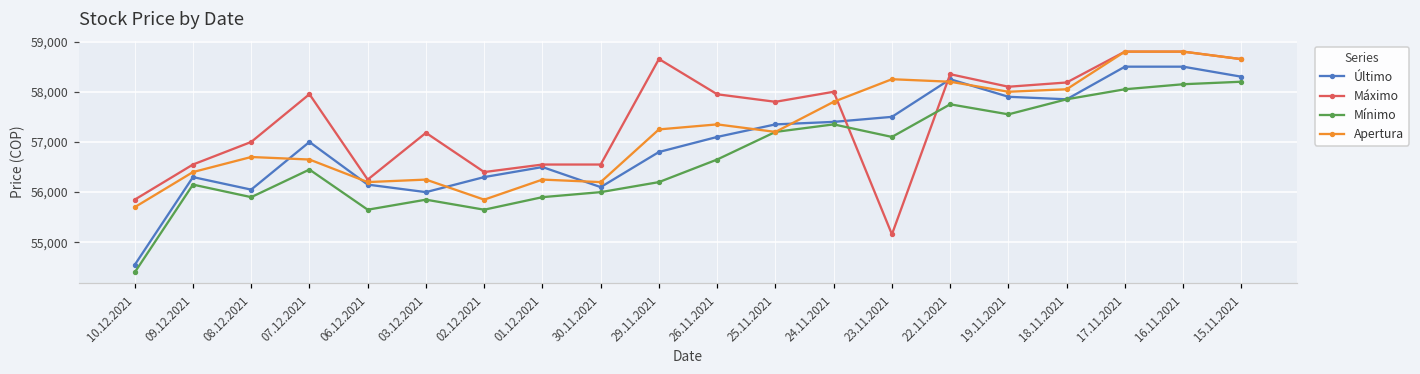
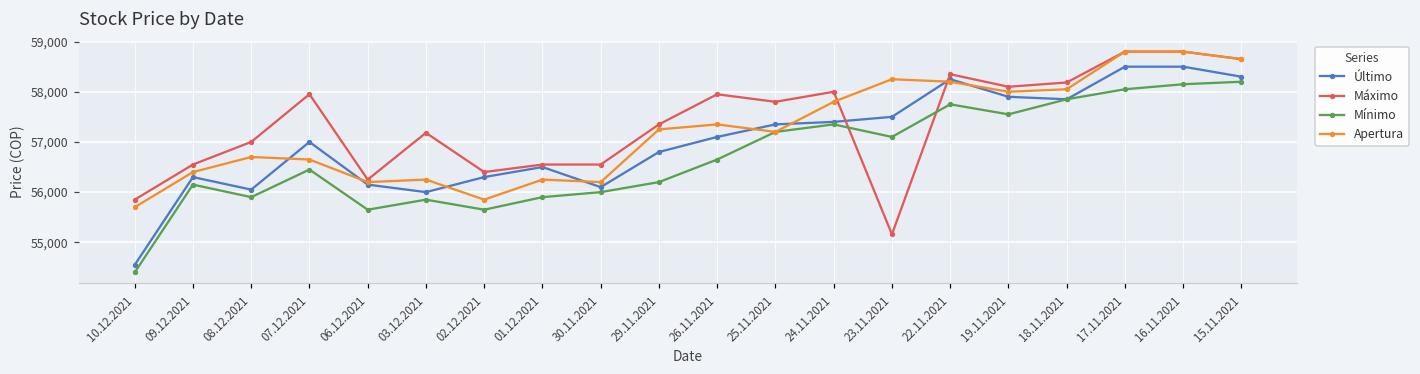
  {
    "Último": {
      "10.12.2021": "54,600",
      "09.12.2021": "56,300",
      "08.12.2021": "56,100",
      "07.12.2021": "57,000",
      "03.12.2021": "56,000",
      "02.12.2021": "56,300",
      "30.11.2021": "56,100",
      "29.11.2021": "56,800",
      "26.11.2021": "57,100",
      "25.11.2021": "57,400",
      "23.11.2021": "57,500",
      "19.11.2021": "57,900",
      "17.11.2021": "58,500",
      "16.11.2021": "58,500",
      "15.11.2021": "58,300"
    },
    "Máximo": {
      "10.12.2021": "55,900",
      "09.12.2021": "56,600",
      "08.12.2021": "57,000",
      "07.12.2021": "58,000",
      "03.12.2021": "57,200",
      "02.12.2021": "56,400",
      "30.11.2021": "56,600",
-     "29.11.2021": "58,700",
+     "29.11.2021": "57,400",
      "26.11.2021": "58,000",
      "25.11.2021": "57,800",
      "24.11.2021": "58,000",
      "23.11.2021": "55,200",
      "22.11.2021": "58,400",
      "19.11.2021": "58,100",
      "18.11.2021": "58,200"
    },
    "Mínimo": {
      "10.12.2021": "54,400",
      "09.12.2021": "56,200",
      "08.12.2021": "55,900",
      "07.12.2021": "56,500",
      "06.12.2021": "55,700",
      "03.12.2021": "55,900",
      "02.12.2021": "55,700",
      "01.12.2021": "55,900",
      "30.11.2021": "56,000",
      "29.11.2021": "56,200",
      "26.11.2021": "56,700",
      "23.11.2021": "57,100",
      "22.11.2021": "57,800",
      "19.11.2021": "57,600",
      "17.11.2021": "58,100",
      "16.11.2021": "58,200",
      "15.11.2021": "58,200"
    },
    "Apertura": {
      "10.12.2021": "55,700",
      "09.12.2021": "56,400",
      "08.12.2021": "56,700",
      "07.12.2021": "56,700",
      "03.12.2021": "56,300",
      "02.12.2021": "55,900",
      "01.12.2021": "56,300",
      "30.11.2021": "56,200",
      "29.11.2021": "57,300",
      "26.11.2021": "57,400",
      "24.11.2021": "57,800",
      "23.11.2021": "58,300",
      "19.11.2021": "58,000",
      "18.11.2021": "58,100"
    }
  }
